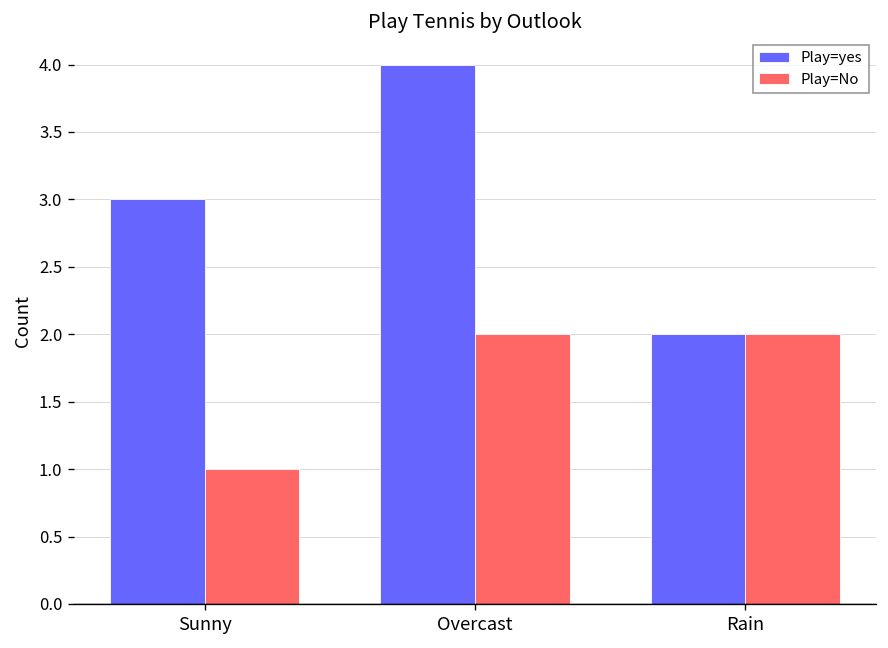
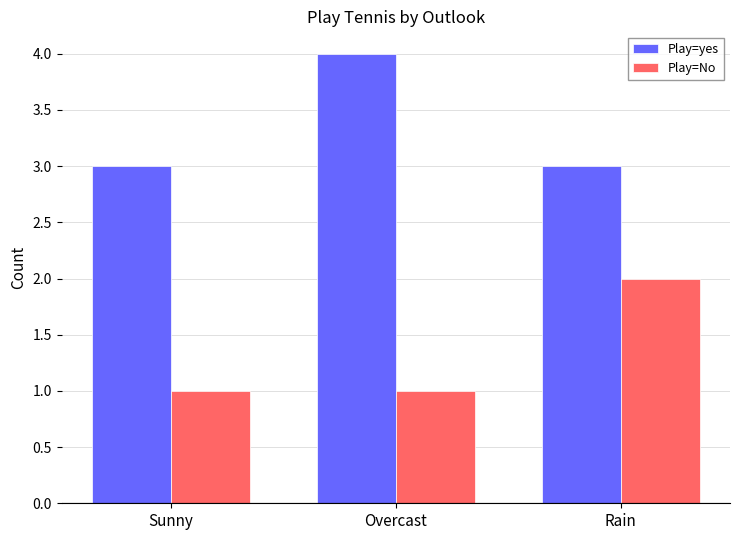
  {
    "Play=yes": {
      "Sunny": 3,
      "Overcast": 4,
-     "Rain": 2
+     "Rain": 3
    },
    "Play=No": {
      "Sunny": 1,
-     "Overcast": 2,
+     "Overcast": 1,
      "Rain": 2
    }
  }
